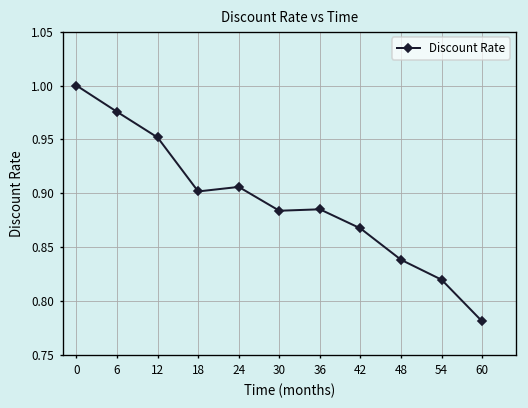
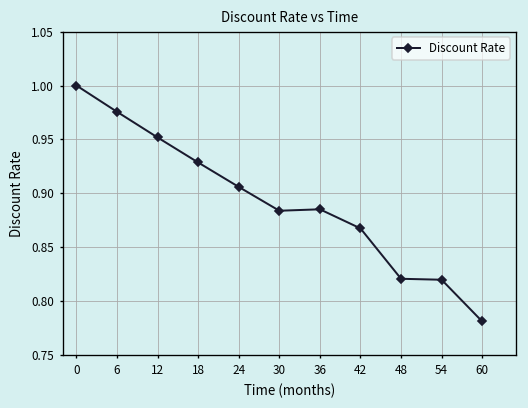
  {
    "0": 1.00,
    "6": 0.98,
    "12": 0.95,
-   "18": 0.90,
+   "18": 0.93,
    "24": 0.91,
    "30": 0.88,
    "36": 0.89,
    "42": 0.87,
-   "48": 0.84,
+   "48": 0.82,
    "54": 0.82,
    "60": 0.78
  }
